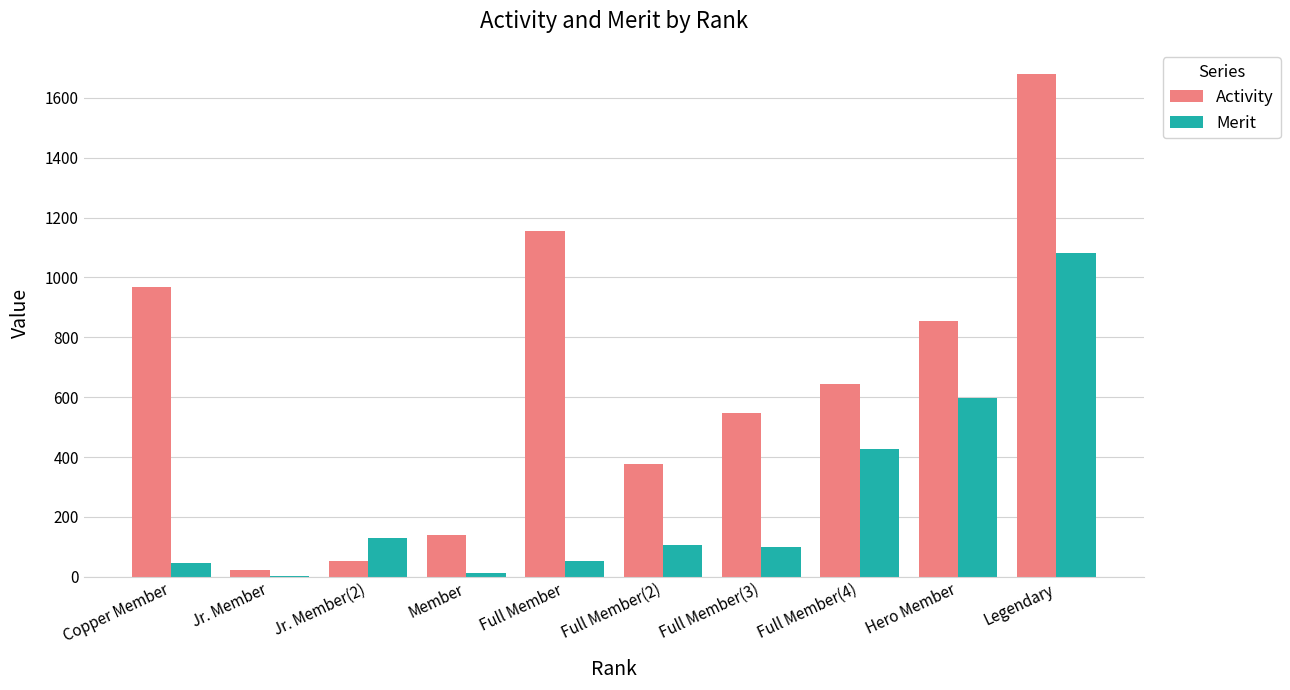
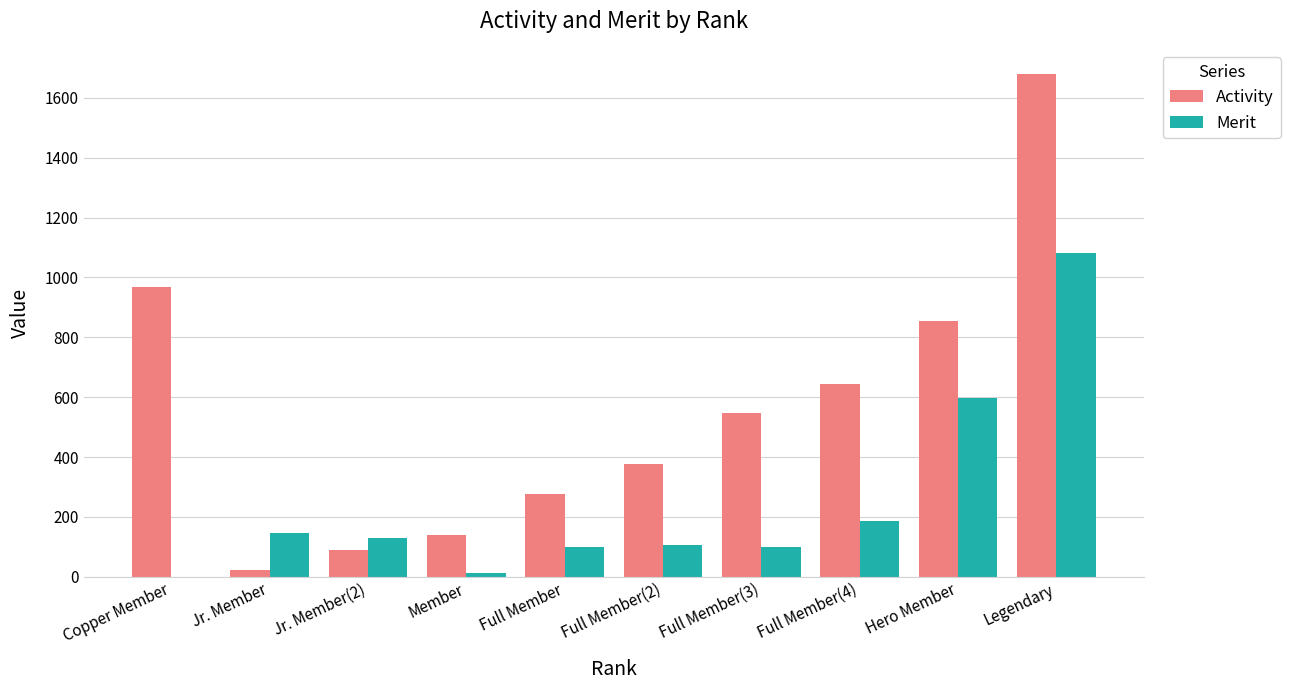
  {
    "Activity": {
      "Copper Member": 970,
      "Jr. Member": 20,
-     "Jr. Member(2)": 50,
+     "Jr. Member(2)": 90,
      "Member": 140,
-     "Full Member": 1150,
+     "Full Member": 280,
      "Full Member(2)": 380,
      "Full Member(3)": 550,
      "Full Member(4)": 640,
      "Hero Member": 850,
      "Legendary": 1680
    },
    "Merit": {
-     "Copper Member": 50,
-     "Jr. Member": 0,
+     "Copper Member": 0,
+     "Jr. Member": 150,
      "Jr. Member(2)": 130,
      "Member": 10,
-     "Full Member": 50,
+     "Full Member": 100,
      "Full Member(2)": 110,
      "Full Member(3)": 100,
-     "Full Member(4)": 430,
+     "Full Member(4)": 190,
      "Hero Member": 600,
      "Legendary": 1080
    }
  }
